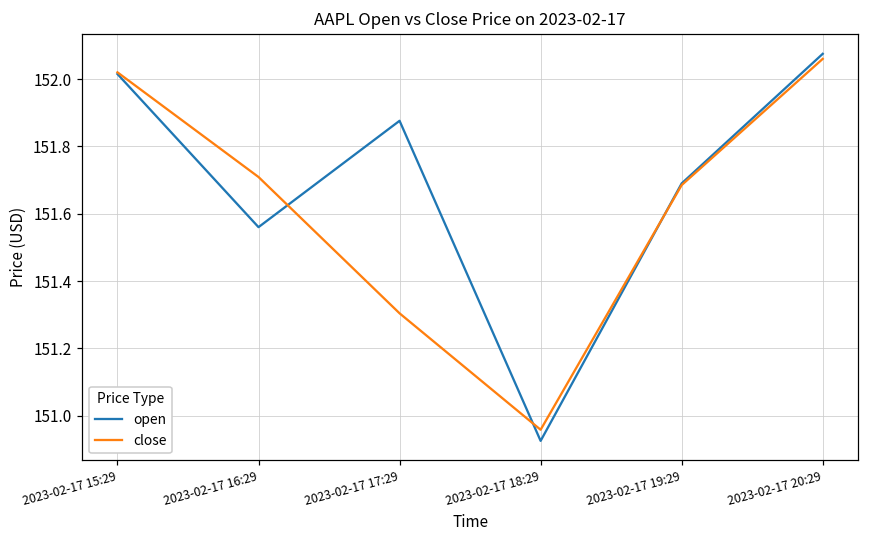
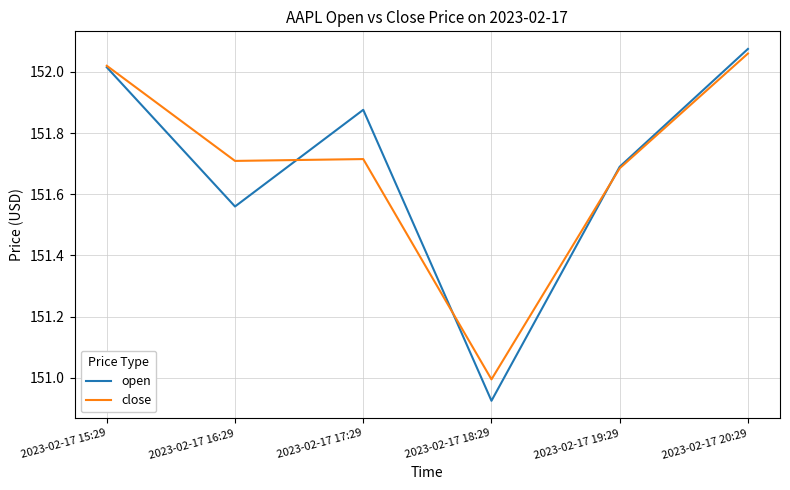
  {
    "open": {
      "2023-02-17 16:29": 151.56,
      "2023-02-17 17:29": 151.88,
      "2023-02-17 18:29": 150.93,
      "2023-02-17 20:29": 152.08
    },
    "close": {
      "2023-02-17 16:29": 151.71,
-     "2023-02-17 17:29": 151.30,
-     "2023-02-17 18:29": 150.96,
+     "2023-02-17 17:29": 151.72,
+     "2023-02-17 18:29": 151.00,
      "2023-02-17 20:29": 152.06
    }
  }
